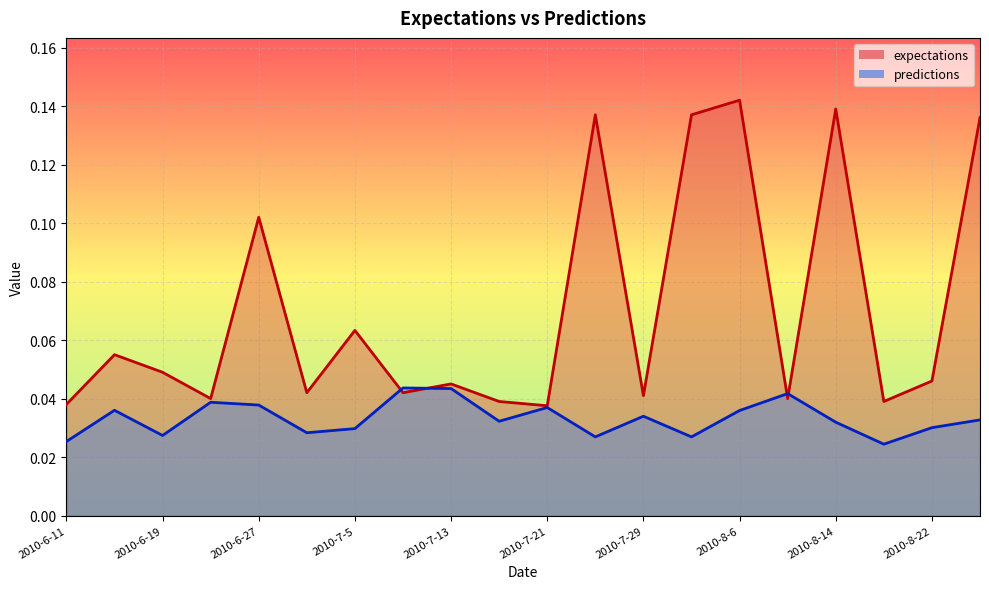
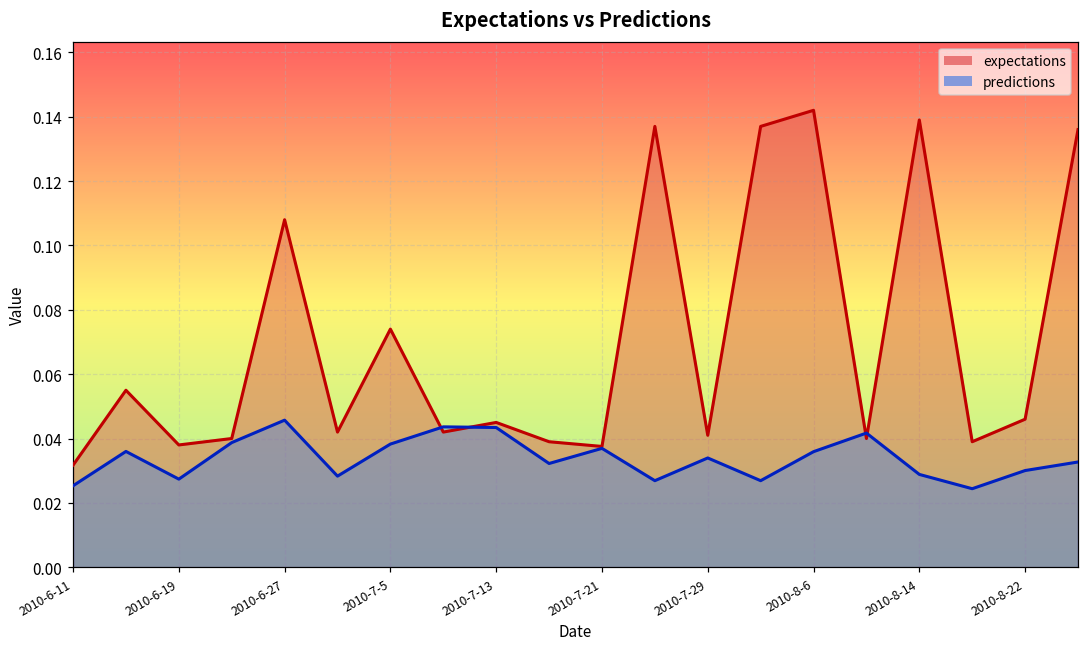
  {
    "expectations": {
-     "2010-6-11": 0.038,
-     "2010-6-19": 0.049,
-     "2010-6-27": 0.102,
-     "2010-7-5": 0.063,
+     "2010-6-11": 0.032,
+     "2010-6-19": 0.038,
+     "2010-6-27": 0.108,
+     "2010-7-5": 0.074,
      "2010-7-13": 0.045,
      "2010-7-29": 0.041,
      "2010-8-6": 0.142,
      "2010-8-14": 0.139,
      "2010-8-22": 0.046
    },
    "predictions": {
      "2010-6-11": 0.025,
      "2010-6-19": 0.027,
-     "2010-6-27": 0.038,
-     "2010-7-5": 0.030,
+     "2010-6-27": 0.046,
+     "2010-7-5": 0.038,
      "2010-7-13": 0.043,
      "2010-7-29": 0.034,
      "2010-8-6": 0.036,
-     "2010-8-14": 0.032,
+     "2010-8-14": 0.029,
      "2010-8-22": 0.030
    }
  }
